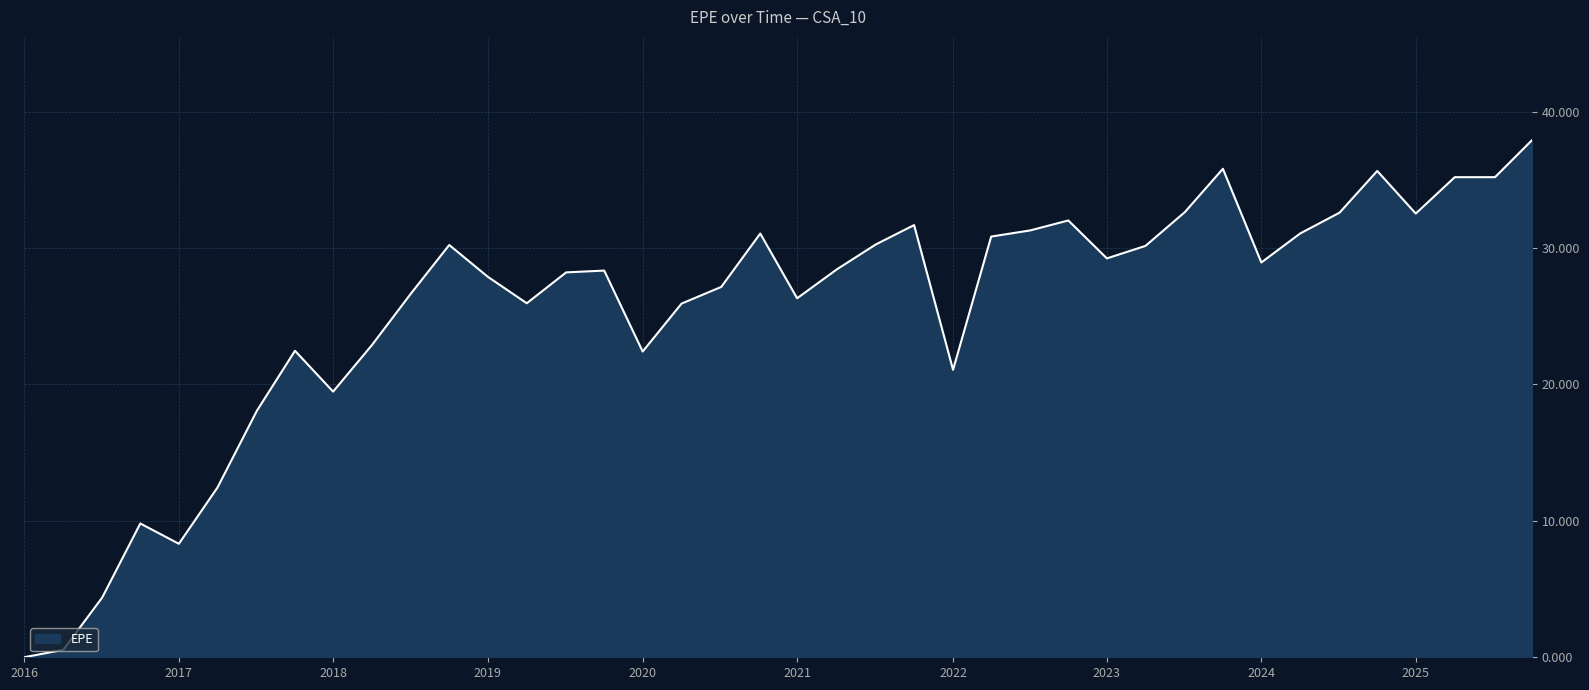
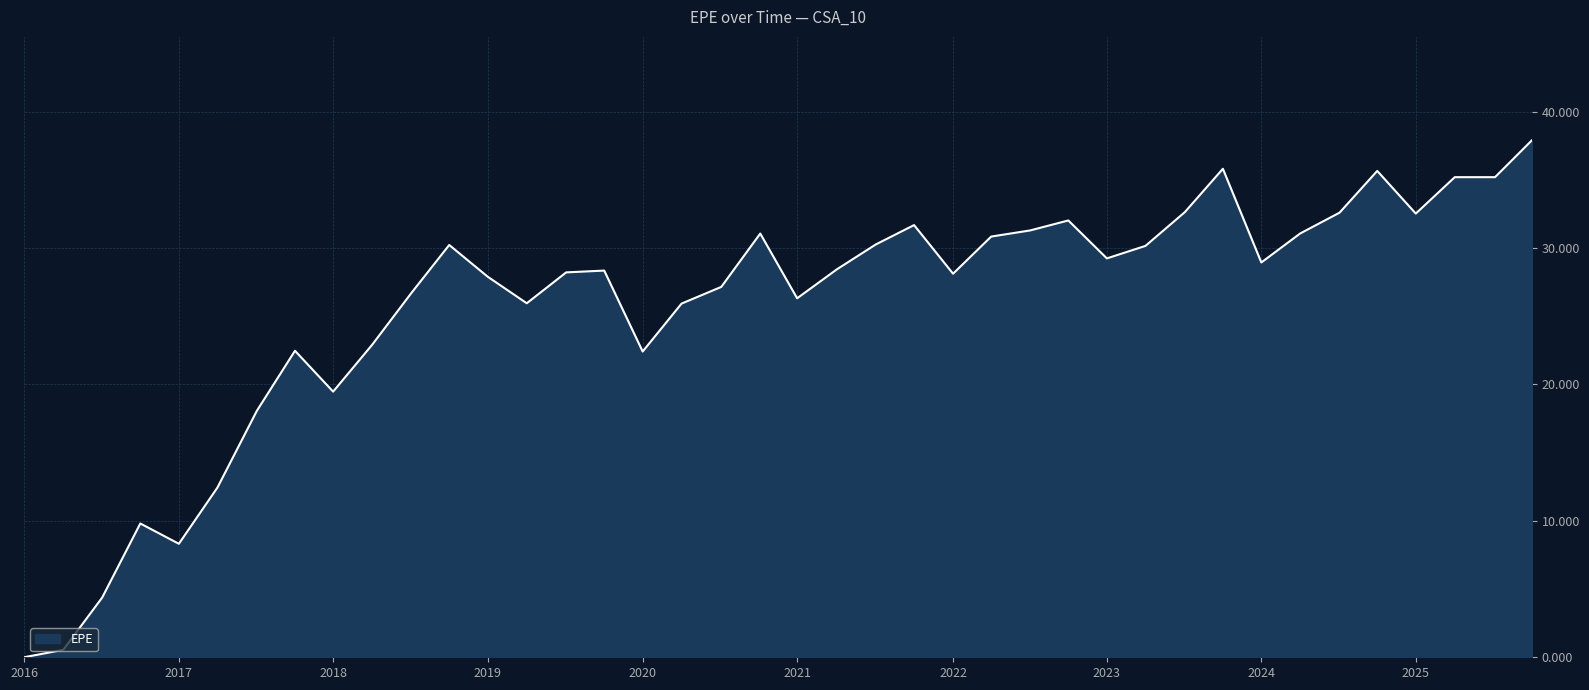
  {
    "2016": 0.0,
    "2017": 8.3,
    "2018": 19.5,
    "2019": 27.9,
    "2020": 22.4,
    "2021": 26.3,
-   "2022": 21.1,
+   "2022": 28.1,
    "2023": 29.2,
    "2024": 28.9,
    "2025": 32.5
  }
